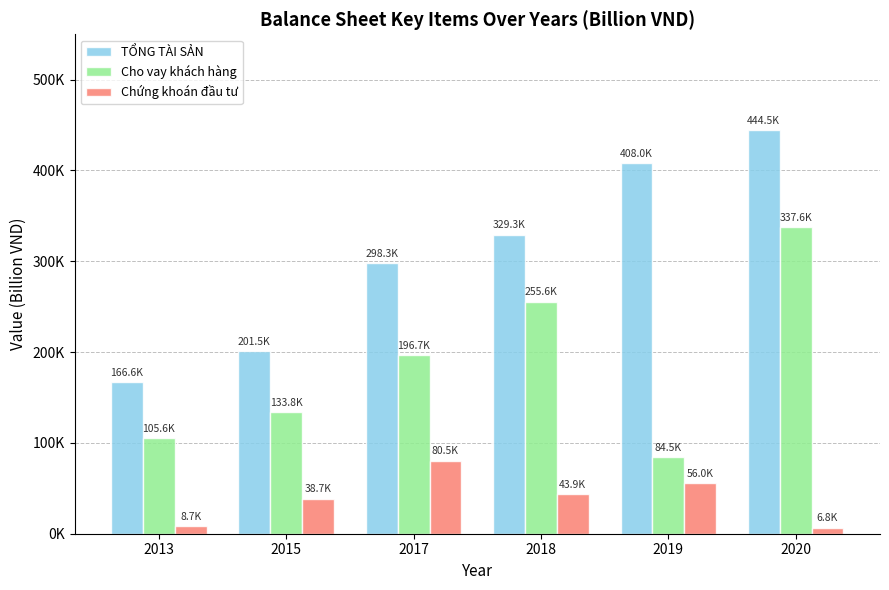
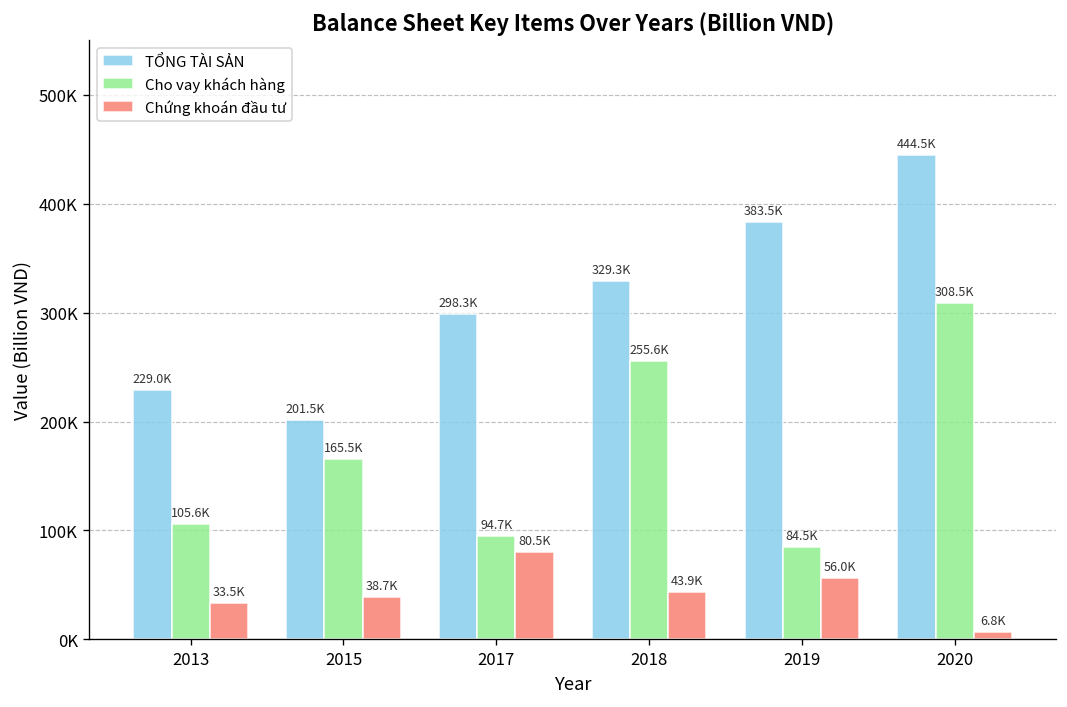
  {
    "TỔNG TÀI SẢN": {
-     "2013": "166.6K",
+     "2013": "229.0K",
      "2015": "201.5K",
      "2017": "298.3K",
      "2018": "329.3K",
-     "2019": "408.0K",
+     "2019": "383.5K",
      "2020": "444.5K"
    },
    "Cho vay khách hàng": {
      "2013": "105.6K",
-     "2015": "133.8K",
-     "2017": "196.7K",
+     "2015": "165.5K",
+     "2017": "94.7K",
      "2018": "255.6K",
      "2019": "84.5K",
-     "2020": "337.6K"
+     "2020": "308.5K"
    },
    "Chứng khoán đầu tư": {
-     "2013": "8.7K",
+     "2013": "33.5K",
      "2015": "38.7K",
      "2017": "80.5K",
      "2018": "43.9K",
      "2019": "56.0K",
      "2020": "6.8K"
    }
  }
